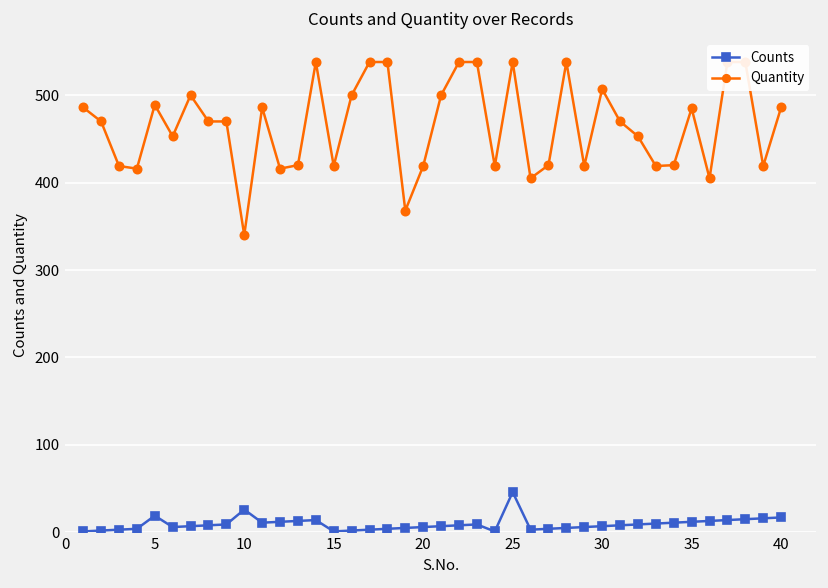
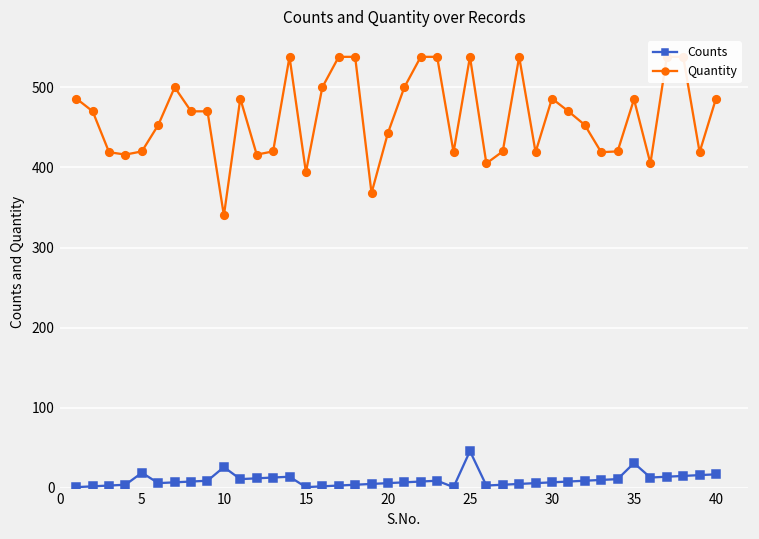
  {
    "Counts": {
      "5": 20,
      "10": 30,
      "15": 0,
      "20": 10,
      "25": 50,
      "30": 10,
-     "35": 10,
+     "35": 30,
      "40": 20
    },
    "Quantity": {
-     "5": 490,
+     "5": 420,
      "10": 340,
-     "15": 420,
-     "20": 420,
+     "15": 390,
+     "20": 440,
      "25": 540,
-     "30": 510,
+     "30": 490,
      "35": 490,
      "40": 490
    }
  }
